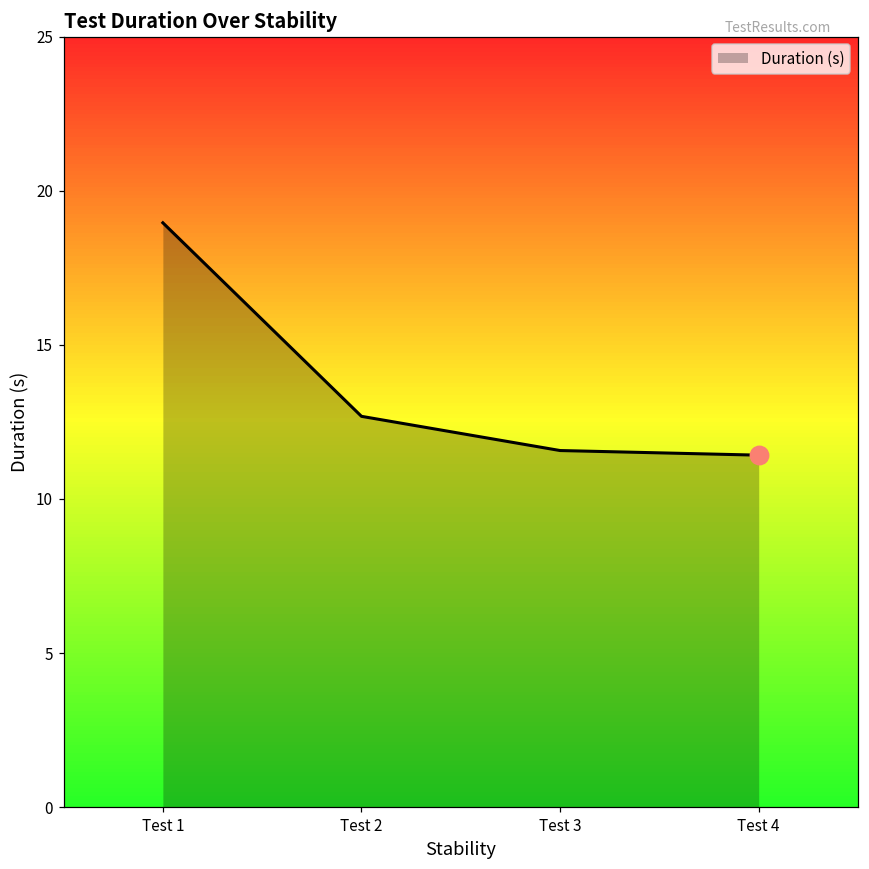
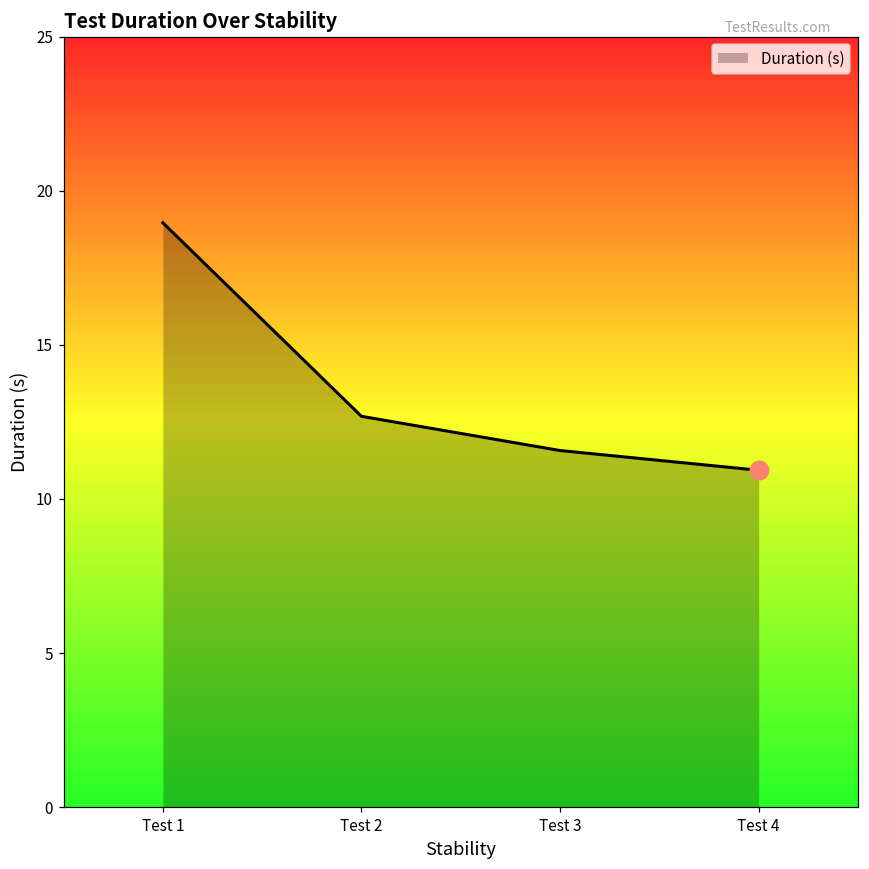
  {
    "Duration (s)": {
      "Test 1": 19.0,
      "Test 2": 12.7,
      "Test 3": 11.6,
-     "Test 4": 11.4
+     "Test 4": 10.9
    }
  }
